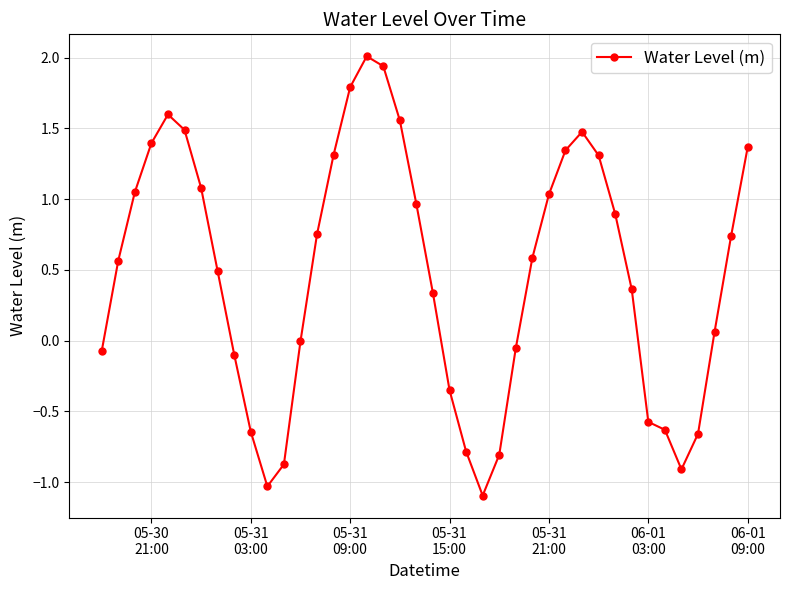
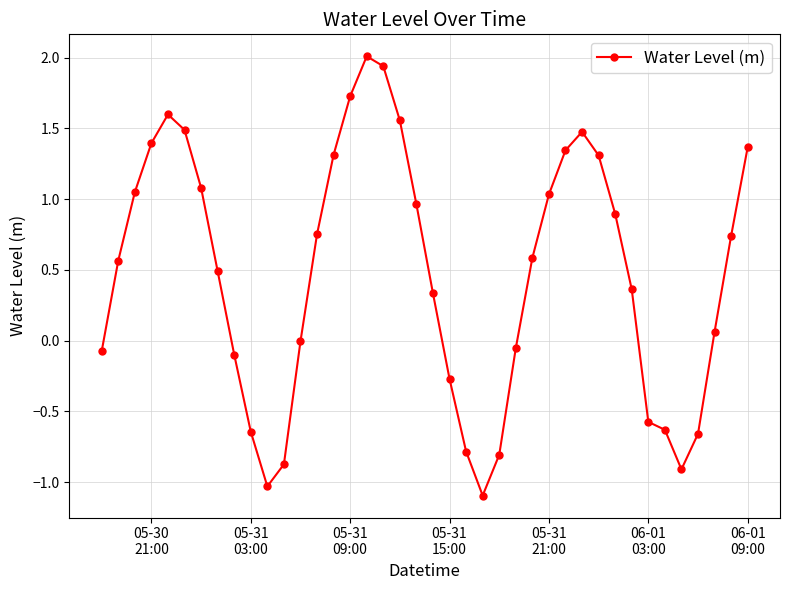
  {
    "05-30 21:00": 1.40,
    "05-31 03:00": -0.64,
-   "05-31 09:00": 1.79,
-   "05-31 15:00": -0.35,
+   "05-31 09:00": 1.73,
+   "05-31 15:00": -0.27,
    "05-31 21:00": 1.03,
    "06-01 03:00": -0.57,
    "06-01 09:00": 1.37
  }
